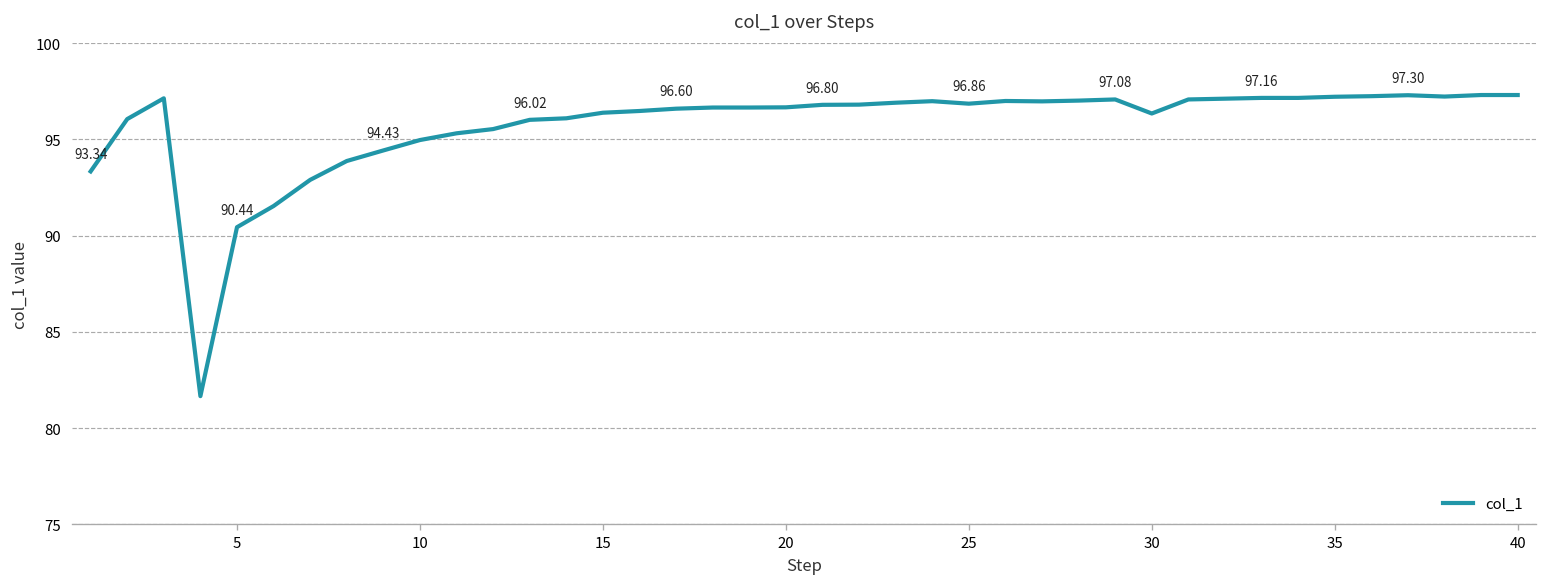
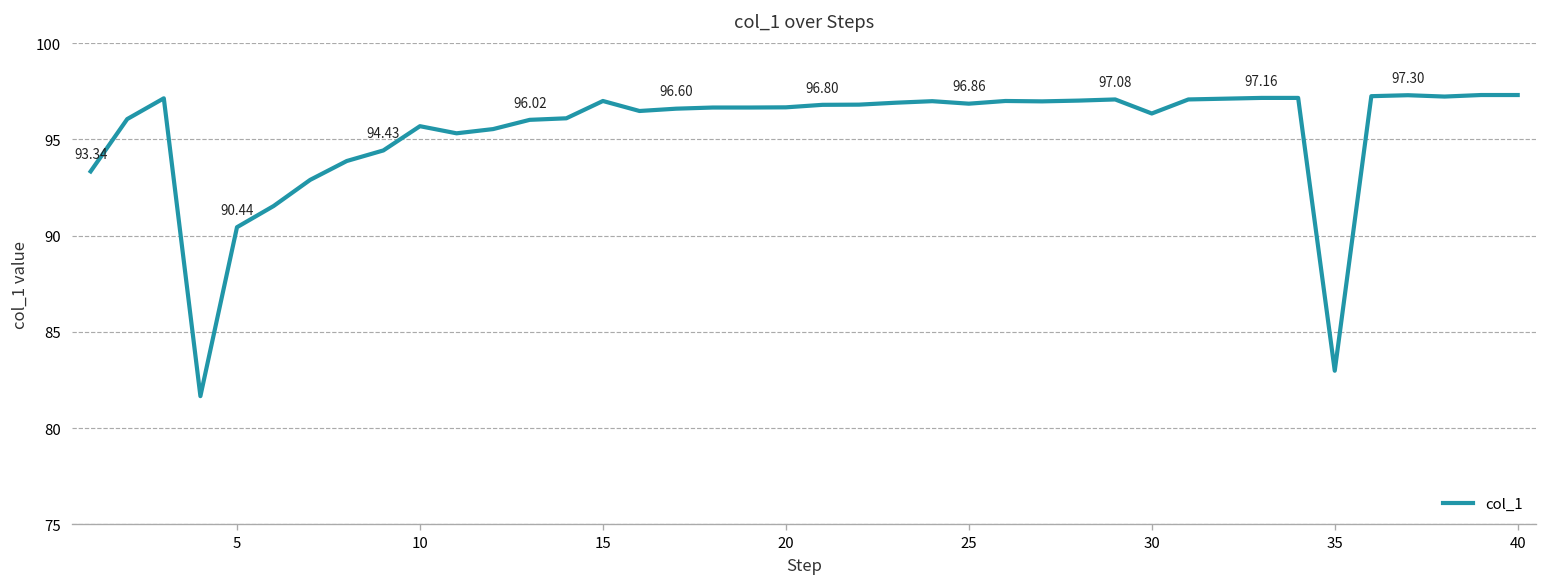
  {
-   "10": 95.0,
-   "15": 96.4,
+   "10": 95.7,
+   "15": 97.0,
    "20": 96.7,
    "30": 96.4,
-   "35": 97.2,
+   "35": 83.0,
    "40": 97.3
  }
